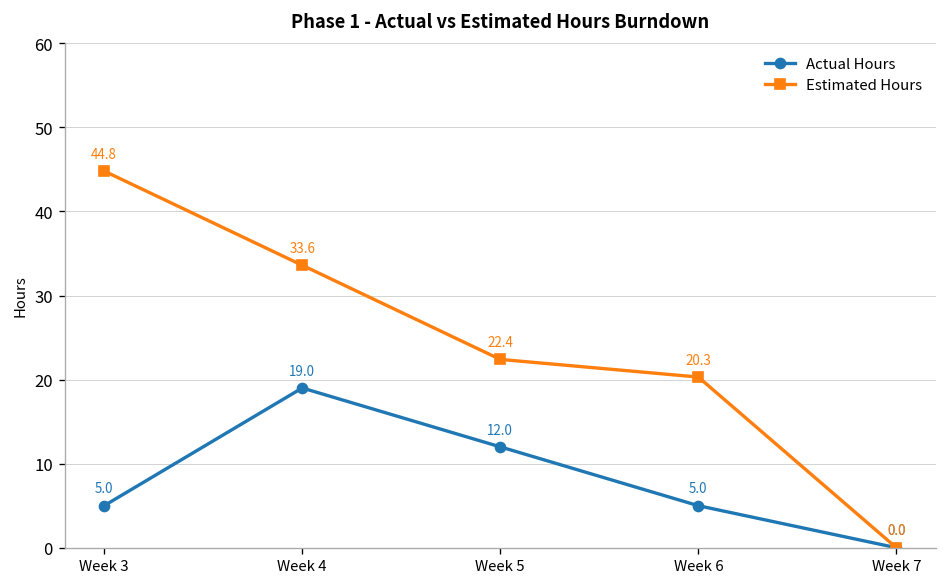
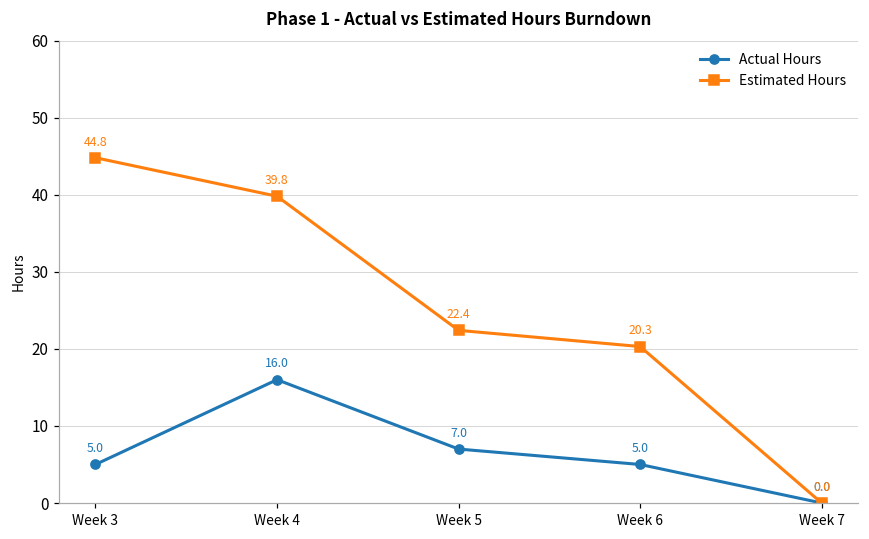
  {
    "Actual Hours": {
      "Week 3": 5.0,
-     "Week 4": 19.0,
-     "Week 5": 12.0,
+     "Week 4": 16.0,
+     "Week 5": 7.0,
      "Week 6": 5.0
    },
    "Estimated Hours": {
      "Week 3": 44.8,
-     "Week 4": 33.6,
+     "Week 4": 39.8,
      "Week 5": 22.4,
      "Week 6": 20.3
    }
  }
